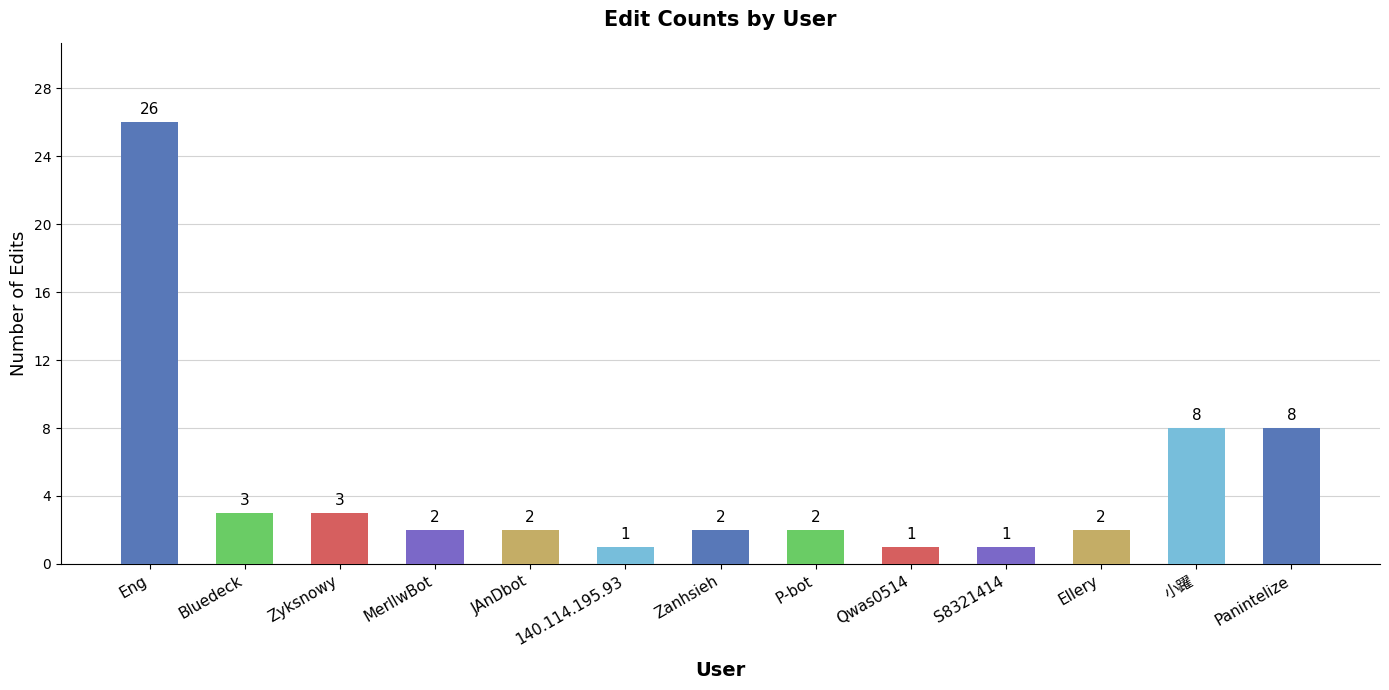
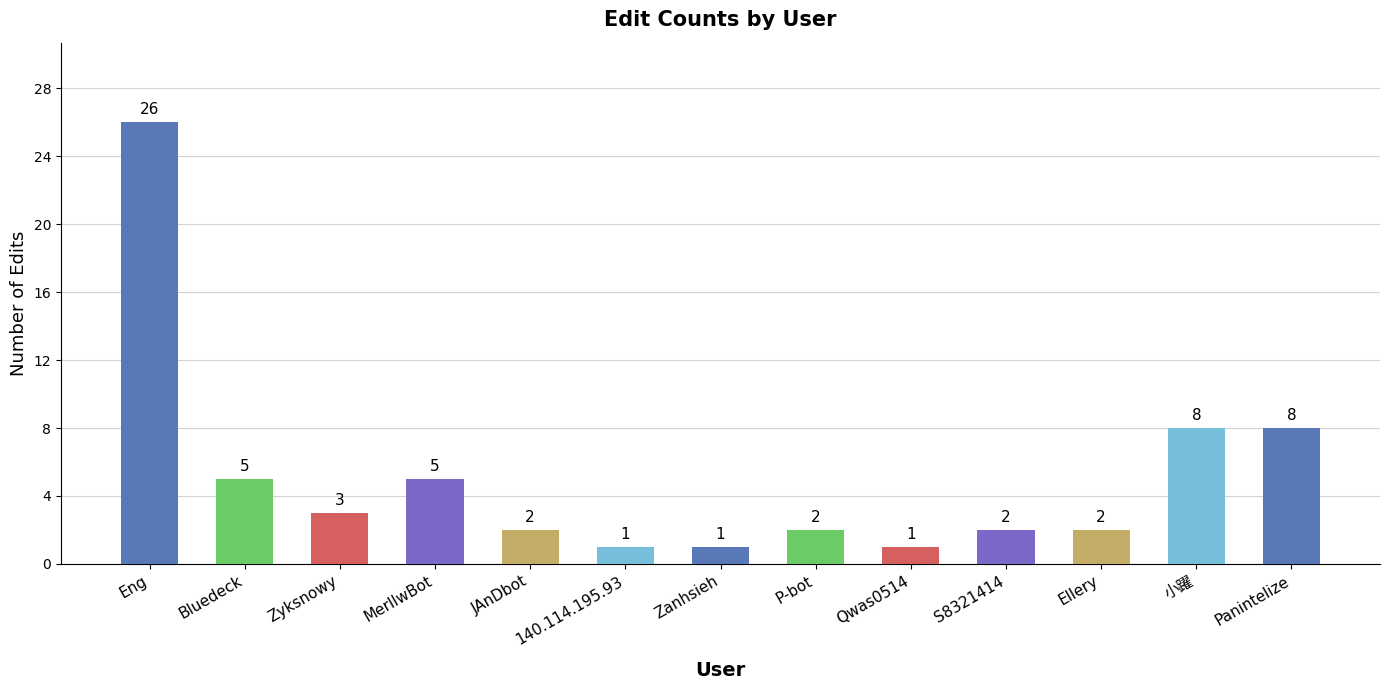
  {
    "Eng": 26,
-   "Bluedeck": 3,
+   "Bluedeck": 5,
    "Zyksnowy": 3,
-   "MerlIwBot": 2,
+   "MerlIwBot": 5,
    "JAnDbot": 2,
    "140.114.195.93": 1,
-   "Zanhsieh": 2,
+   "Zanhsieh": 1,
    "P-bot": 2,
    "Qwas0514": 1,
-   "S8321414": 1,
+   "S8321414": 2,
    "Ellery": 2,
    "小躍": 8,
    "Panintelize": 8
  }
